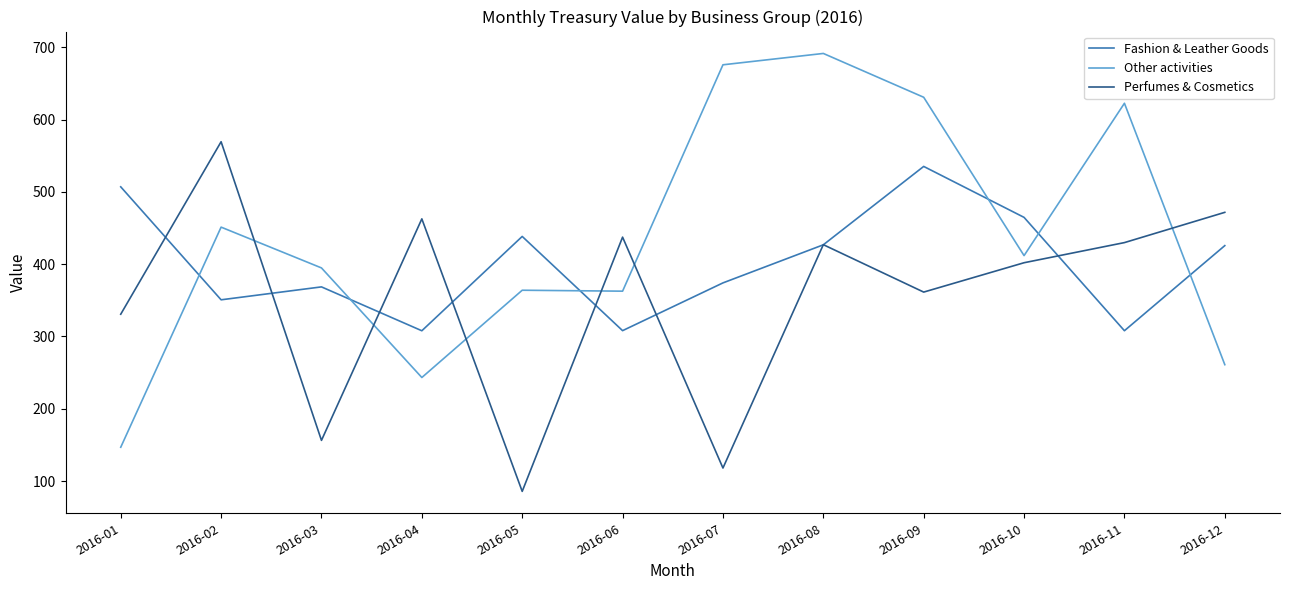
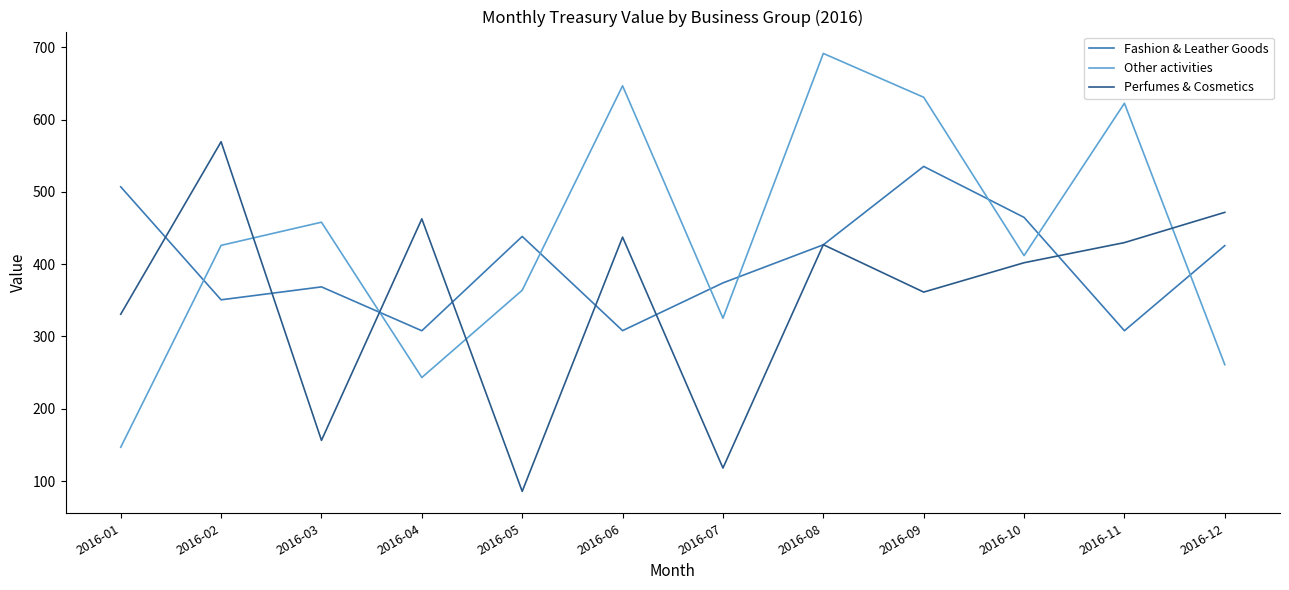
  {
    "Other activities": {
      "2016-01": 150,
-     "2016-02": 450,
-     "2016-03": 390,
+     "2016-02": 430,
+     "2016-03": 460,
      "2016-04": 240,
      "2016-05": 360,
-     "2016-06": 360,
-     "2016-07": 680,
+     "2016-06": 650,
+     "2016-07": 330,
      "2016-08": 690,
      "2016-09": 630,
      "2016-10": 410,
      "2016-11": 620,
      "2016-12": 260
    }
  }
